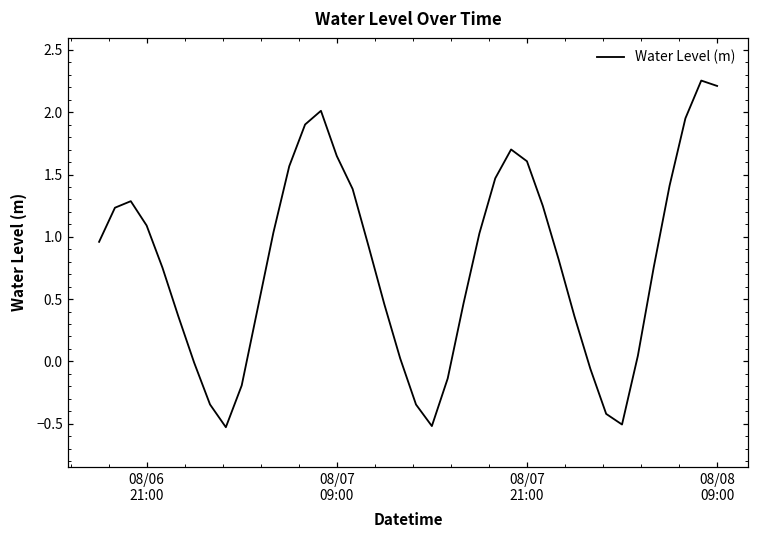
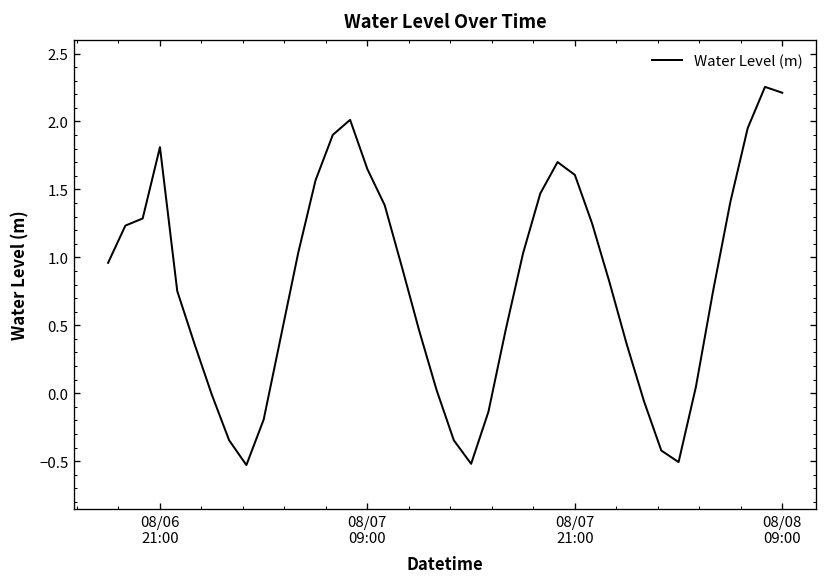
  {
-   "08/06 21:00": 1.09,
+   "08/06 21:00": 1.81,
    "08/07 09:00": 1.65,
    "08/07 21:00": 1.61,
    "08/08 09:00": 2.21
  }
